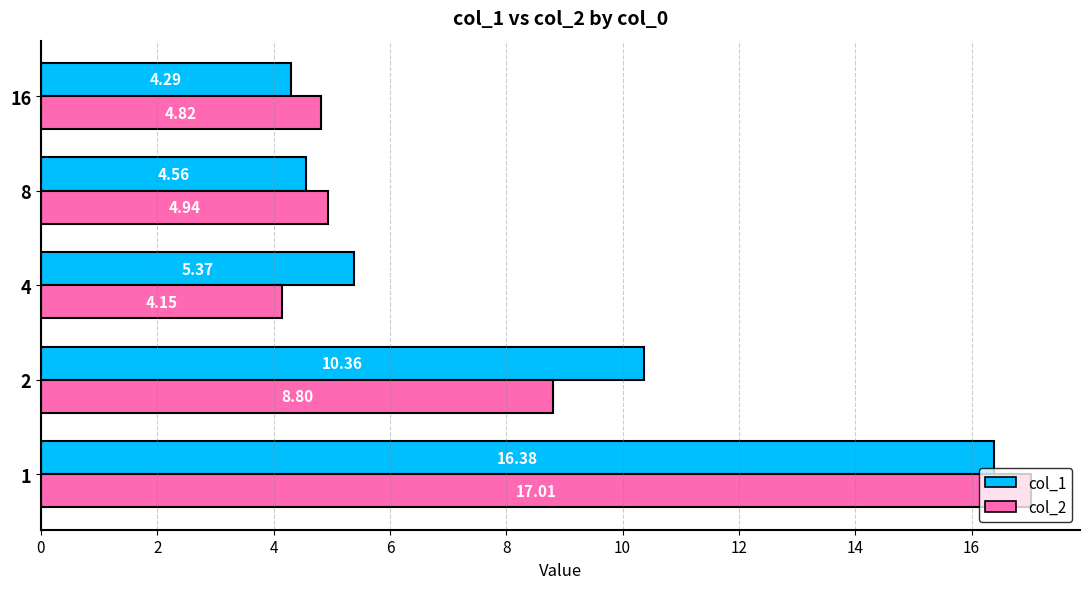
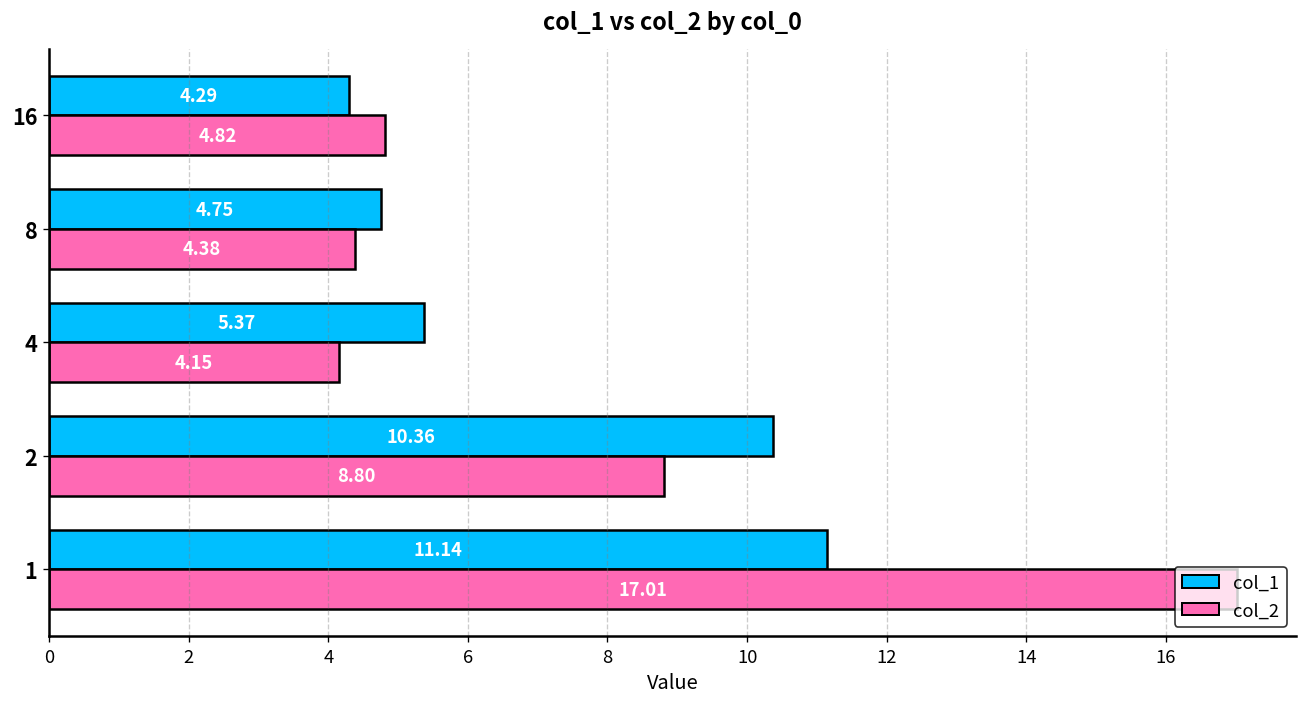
  {
    "col_1": {
      "16": 4.29,
-     "8": 4.56,
+     "8": 4.75,
      "4": 5.37,
      "2": 10.36,
-     "1": 16.38
+     "1": 11.14
    },
    "col_2": {
      "16": 4.82,
-     "8": 4.94,
+     "8": 4.38,
      "4": 4.15,
      "2": 8.80
    }
  }
